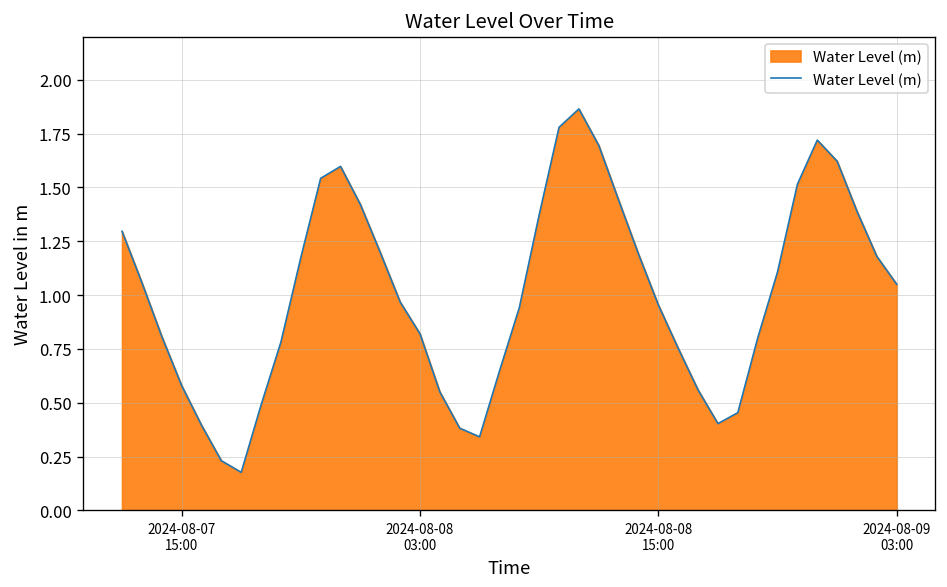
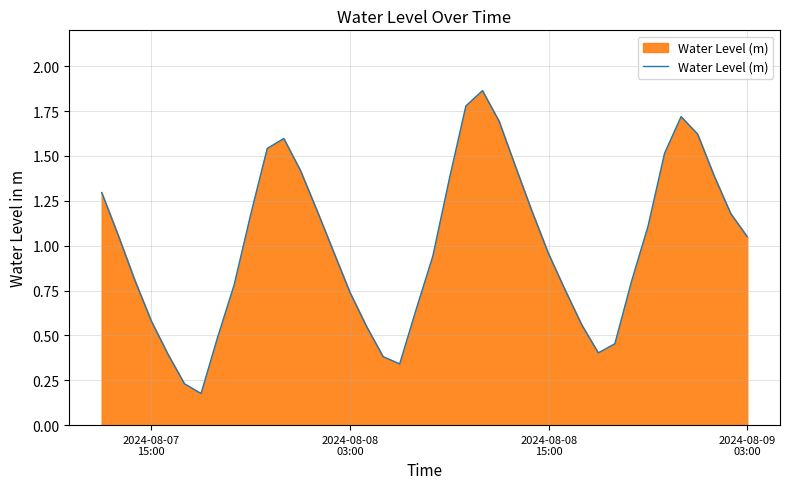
  {
    "2024-08-07 15:00": 0.58,
-   "2024-08-08 03:00": 0.82,
+   "2024-08-08 03:00": 0.74,
    "2024-08-08 15:00": 0.95,
    "2024-08-09 03:00": 1.05
  }
